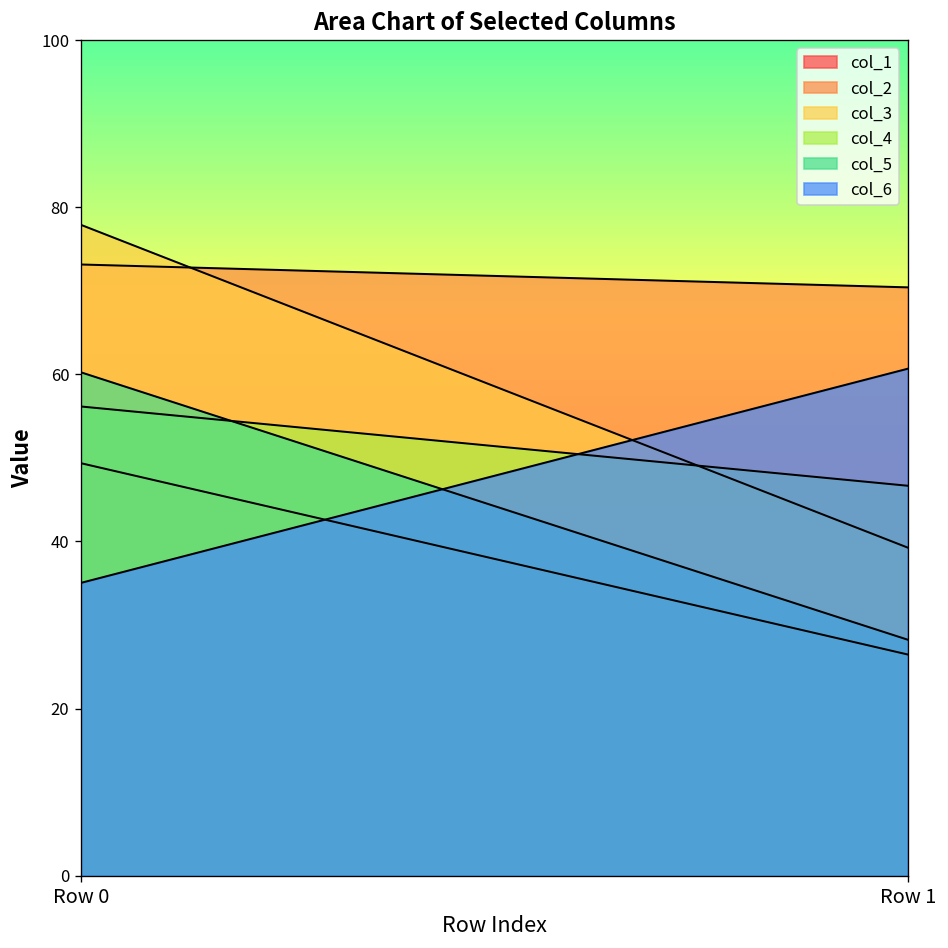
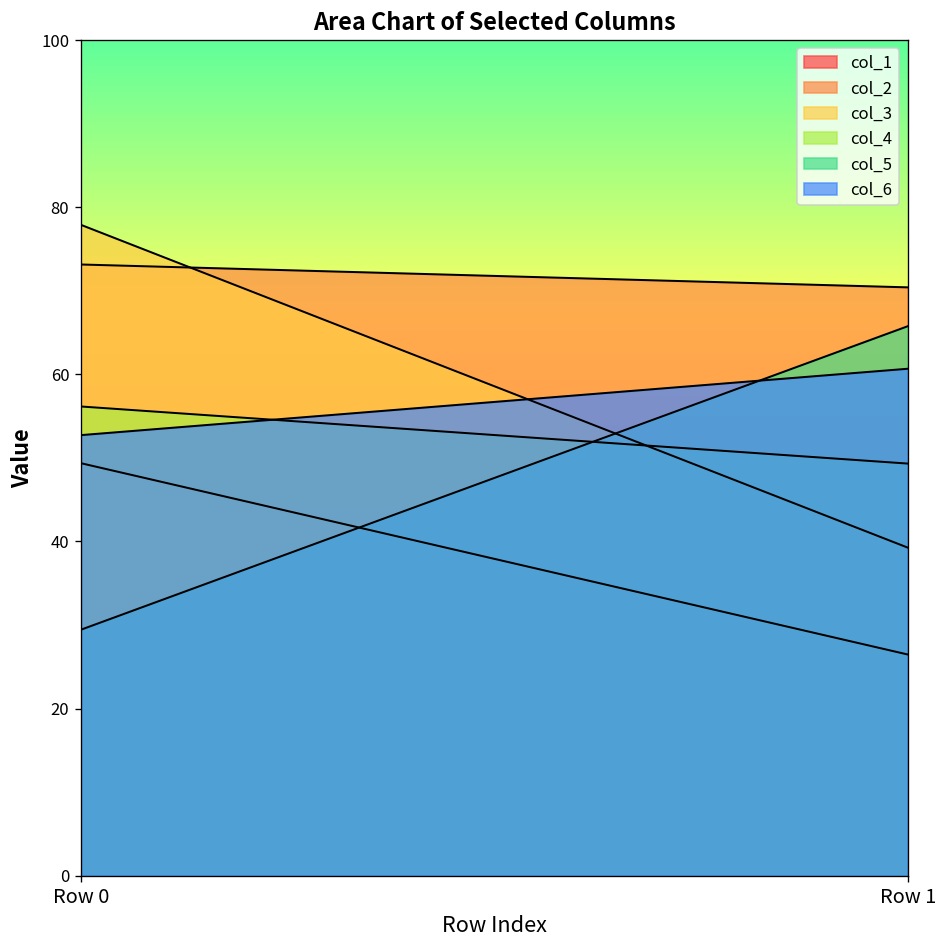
  {
    "col_1": {
      "Row 0": 49,
      "Row 1": 26
    },
    "col_2": {
      "Row 0": 73,
      "Row 1": 70
    },
    "col_3": {
      "Row 0": 78,
      "Row 1": 39
    },
    "col_4": {
      "Row 0": 56,
-     "Row 1": 47
+     "Row 1": 49
    },
    "col_5": {
-     "Row 0": 60,
-     "Row 1": 28
+     "Row 0": 29,
+     "Row 1": 66
    },
    "col_6": {
-     "Row 0": 35,
+     "Row 0": 53,
      "Row 1": 61
    }
  }
